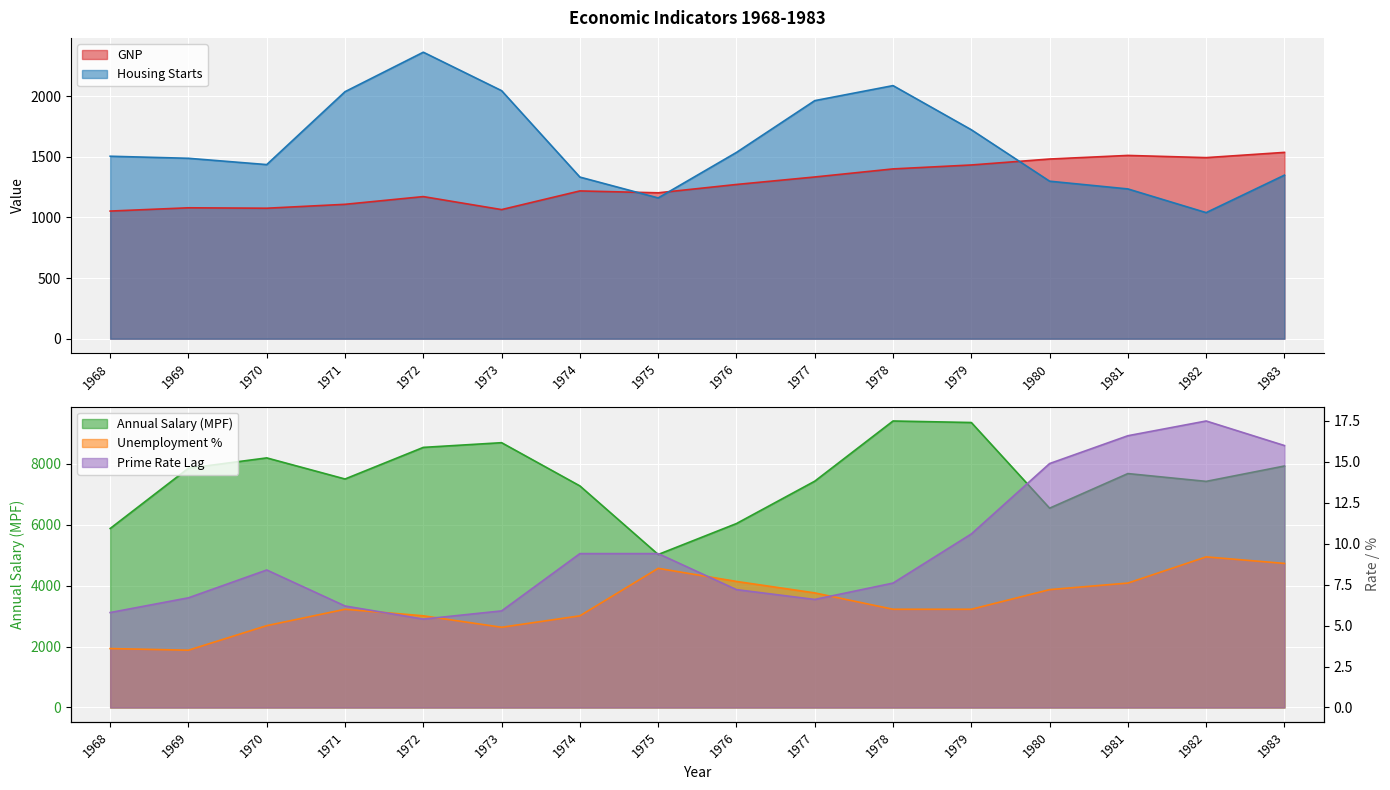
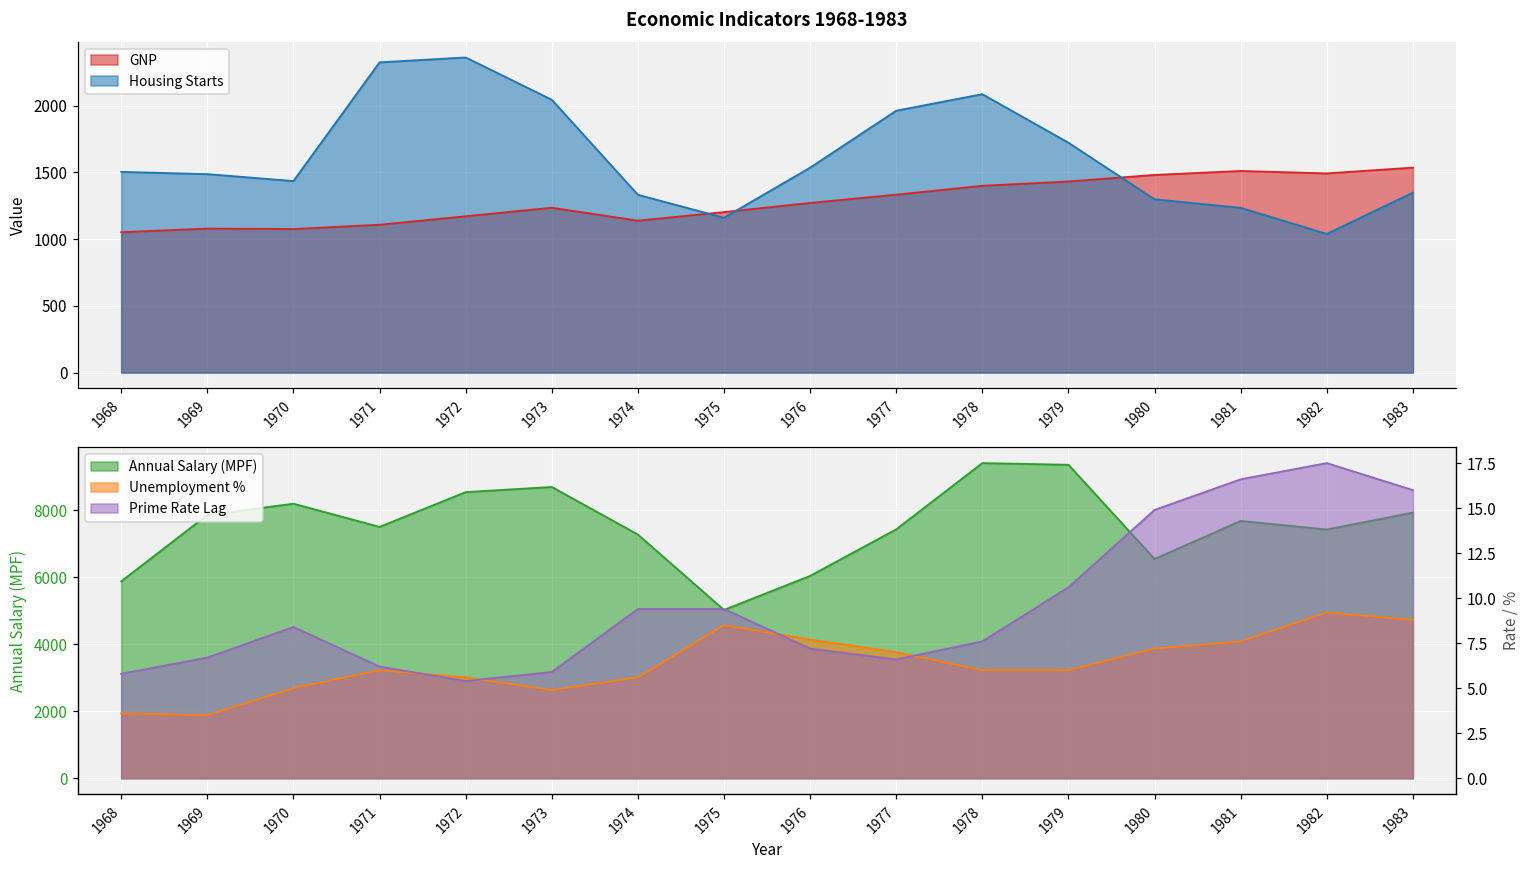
  {
    "Economic Indicators 1968-1983": {
      "GNP": {
        "1968": 1050,
        "1969": 1080,
        "1970": 1080,
        "1971": 1110,
        "1972": 1170,
-       "1973": 1060,
-       "1974": 1220,
+       "1973": 1240,
+       "1974": 1140,
        "1975": 1200,
        "1976": 1270,
        "1977": 1330,
        "1978": 1400,
        "1979": 1430,
        "1980": 1480,
        "1981": 1510,
        "1982": 1490,
        "1983": 1540
      },
      "Housing Starts": {
        "1968": 1500,
        "1969": 1490,
        "1970": 1430,
-       "1971": 2040,
+       "1971": 2320,
        "1972": 2360,
        "1973": 2040,
        "1974": 1330,
        "1975": 1160,
        "1976": 1540,
        "1977": 1960,
        "1978": 2090,
        "1979": 1720,
        "1980": 1300,
        "1981": 1230,
        "1982": 1040,
        "1983": 1350
      }
    }
  }
